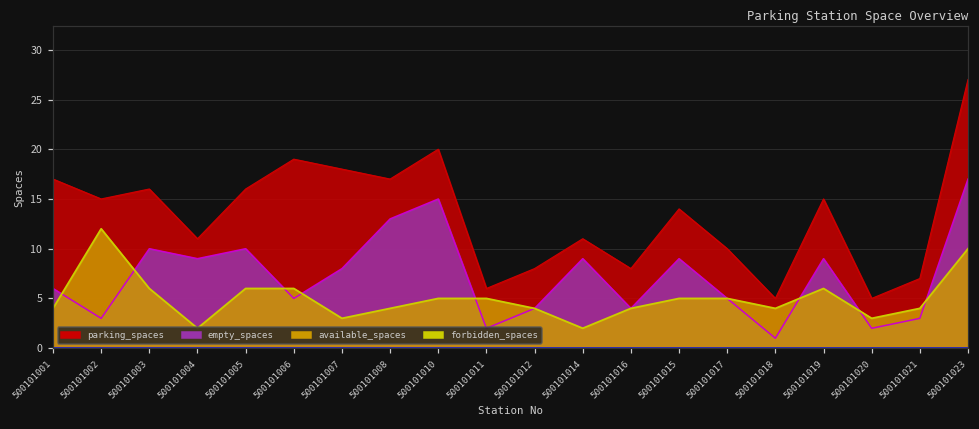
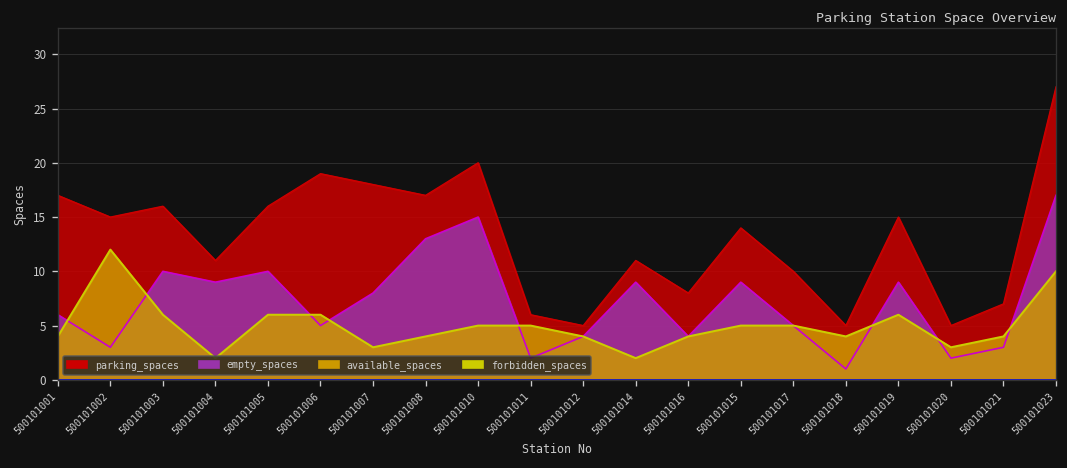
  {
    "parking_spaces": {
      "500101001": 17,
      "500101002": 15,
      "500101003": 16,
      "500101004": 11,
      "500101005": 16,
      "500101006": 19,
      "500101007": 18,
      "500101008": 17,
      "500101010": 20,
      "500101011": 6,
-     "500101012": 8,
+     "500101012": 5,
      "500101014": 11,
      "500101016": 8,
      "500101015": 14,
      "500101017": 10,
      "500101018": 5,
      "500101019": 15,
      "500101020": 5,
      "500101021": 7,
      "500101023": 27
    },
    "empty_spaces": {
      "500101001": 6,
      "500101002": 3,
      "500101003": 10,
      "500101004": 9,
      "500101005": 10,
      "500101006": 5,
      "500101007": 8,
      "500101008": 13,
      "500101010": 15,
      "500101014": 9,
      "500101015": 9,
      "500101018": 1,
      "500101019": 9,
      "500101020": 2,
      "500101021": 3,
      "500101023": 17
    }
  }
